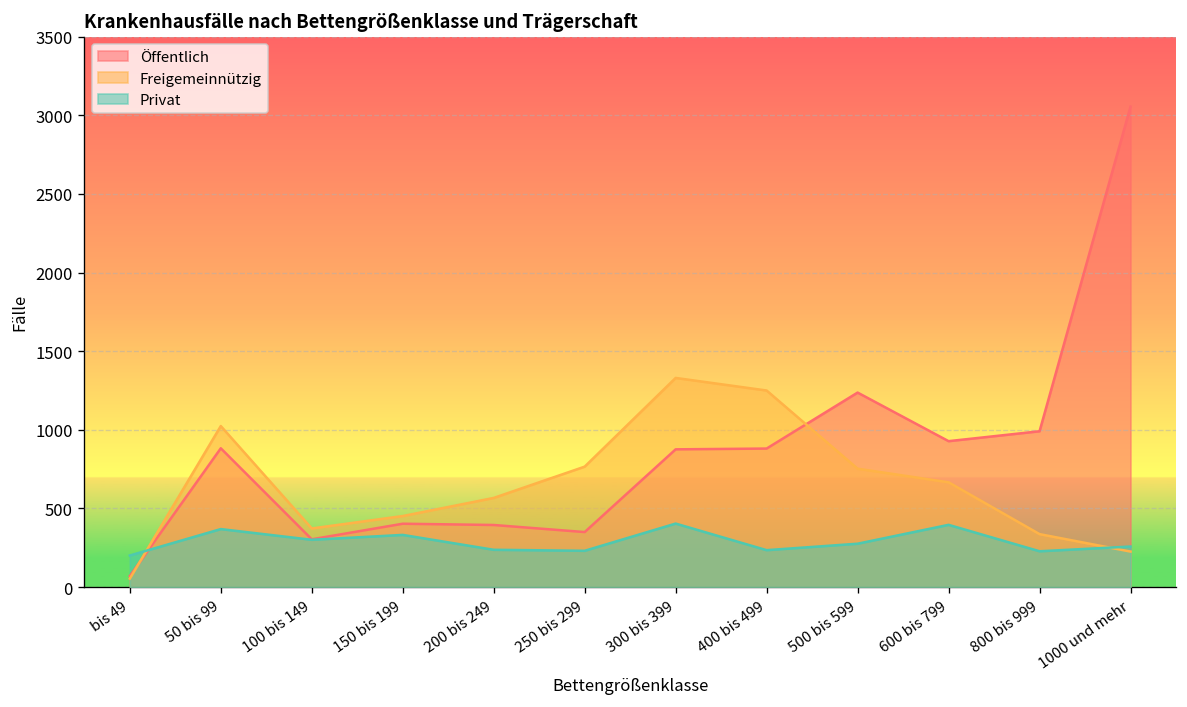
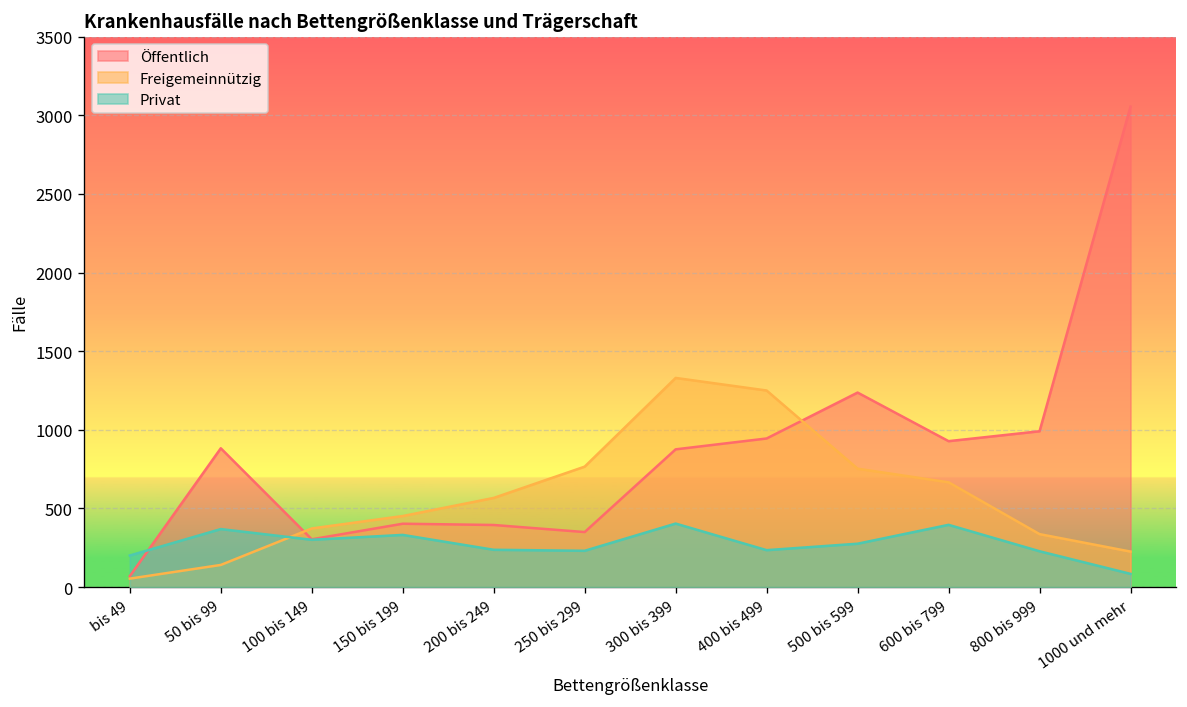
  {
    "Öffentlich": {
      "50 bis 99": 880,
      "150 bis 199": 400,
      "200 bis 249": 400,
      "250 bis 299": 350,
      "300 bis 399": 880,
-     "400 bis 499": 880,
+     "400 bis 499": 950,
      "500 bis 599": 1240,
      "600 bis 799": 930,
      "800 bis 999": 990,
      "1000 und mehr": 3060
    },
    "Freigemeinnützig": {
-     "50 bis 99": 1020,
+     "50 bis 99": 140,
      "100 bis 149": 370,
      "150 bis 199": 450,
      "200 bis 249": 570,
      "250 bis 299": 770,
      "300 bis 399": 1330,
      "400 bis 499": 1250,
      "500 bis 599": 750,
      "600 bis 799": 670,
      "800 bis 999": 340,
      "1000 und mehr": 230
    },
    "Privat": {
      "bis 49": 200,
      "50 bis 99": 370,
      "150 bis 199": 330,
      "200 bis 249": 240,
      "250 bis 299": 230,
      "300 bis 399": 400,
      "400 bis 499": 240,
      "500 bis 599": 280,
      "600 bis 799": 400,
      "800 bis 999": 230,
-     "1000 und mehr": 260
+     "1000 und mehr": 80
    }
  }
